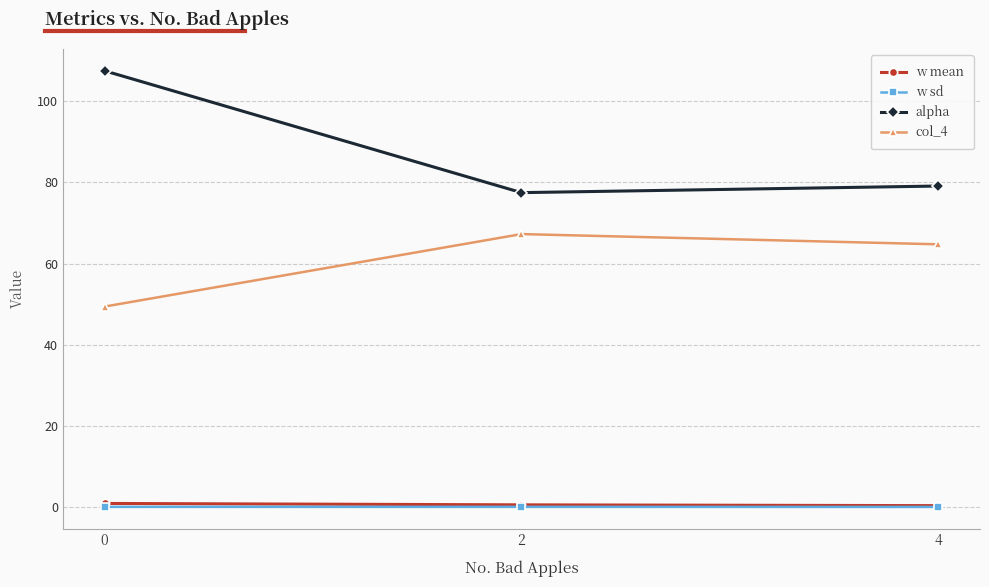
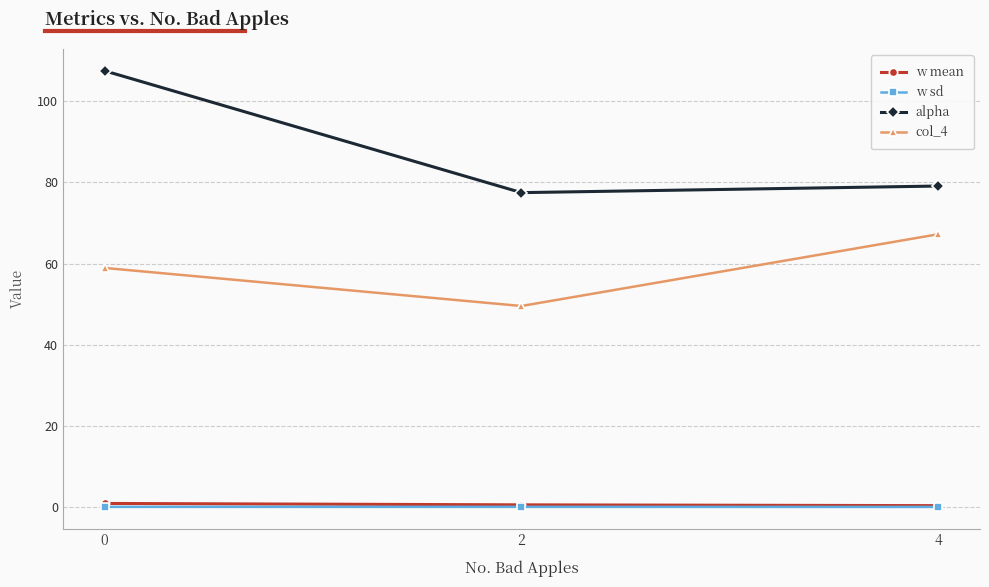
  {
    "w mean": {
      "0": 1
    },
    "w sd": {
      "0": 0
    },
    "alpha": {
      "0": 107,
      "2": 77,
      "4": 79
    },
    "col_4": {
-     "0": 49,
-     "2": 67,
-     "4": 65
+     "0": 59,
+     "2": 50,
+     "4": 67
    }
  }
